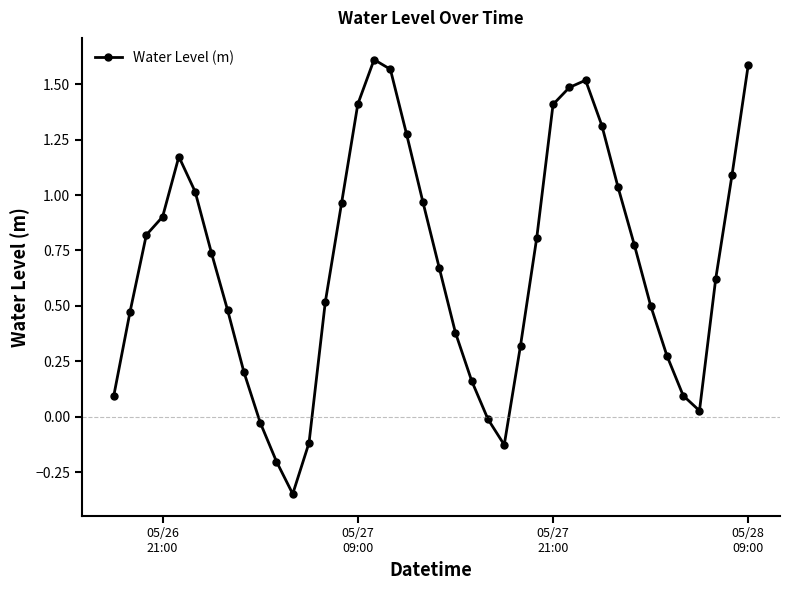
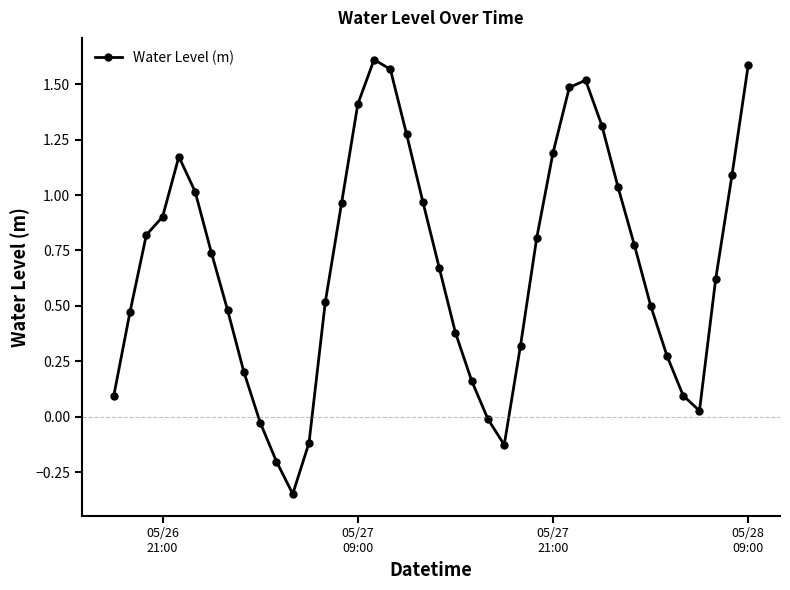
  {
    "05/26 21:00": 0.90,
    "05/27 09:00": 1.41,
-   "05/27 21:00": 1.41,
+   "05/27 21:00": 1.19,
    "05/28 09:00": 1.59
  }
